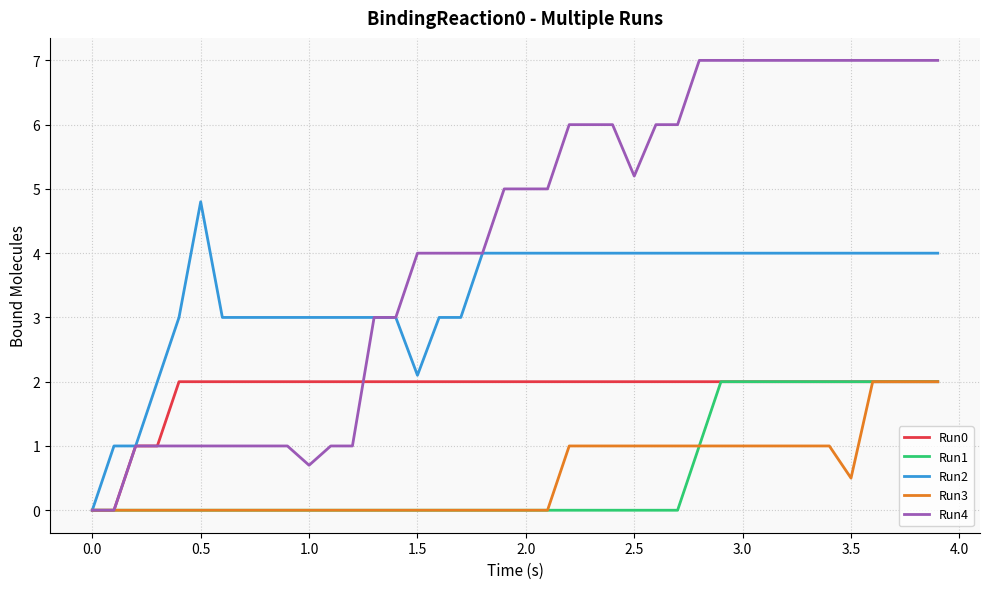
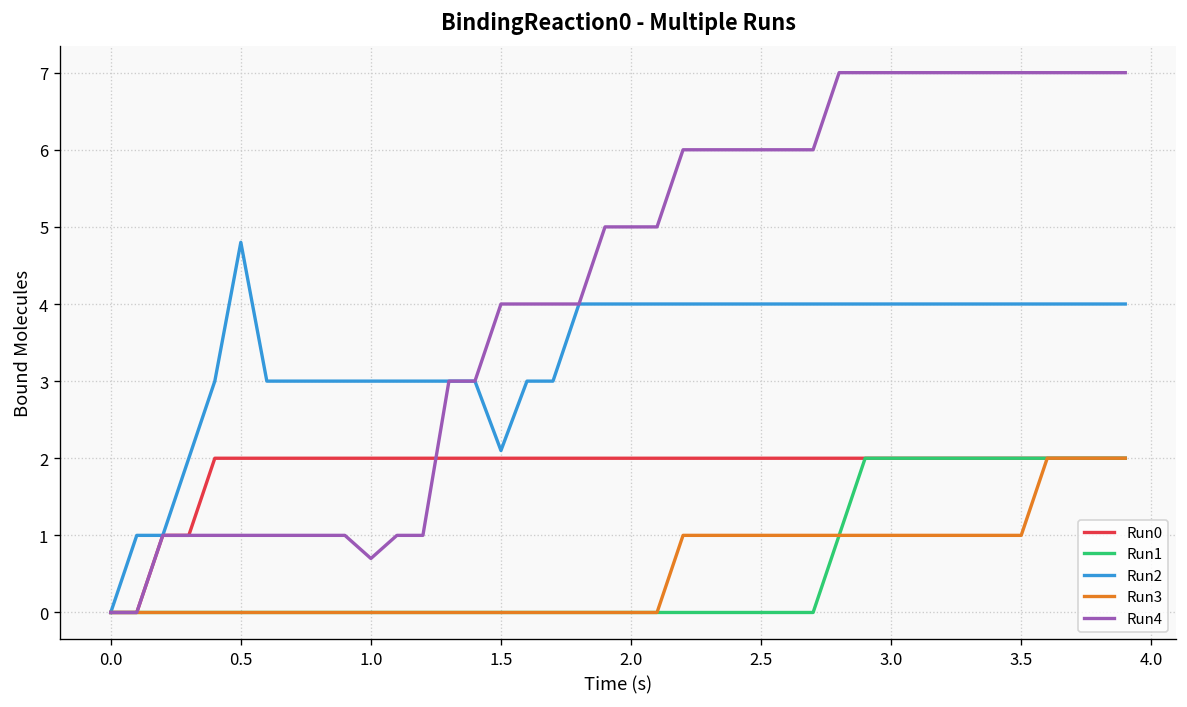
  {
    "Run0": {
      "0.5": 2.0,
      "1.0": 2.0,
      "1.5": 2.0,
      "2.0": 2.0,
      "2.5": 2.0
    },
    "Run1": {
      "2.5": 0.0
    },
    "Run2": {
      "0.5": 4.8,
      "1.0": 3.0,
      "1.5": 2.1,
      "2.0": 4.0,
      "2.5": 4.0,
      "3.0": 4.0,
      "3.5": 4.0
    },
    "Run3": {
      "2.5": 1.0,
      "3.0": 1.0,
-     "3.5": 0.5
+     "3.5": 1.0
    },
    "Run4": {
      "0.5": 1.0,
      "1.0": 0.7,
      "1.5": 4.0,
      "2.0": 5.0,
-     "2.5": 5.2,
+     "2.5": 6.0,
      "3.0": 7.0,
      "3.5": 7.0
    }
  }
